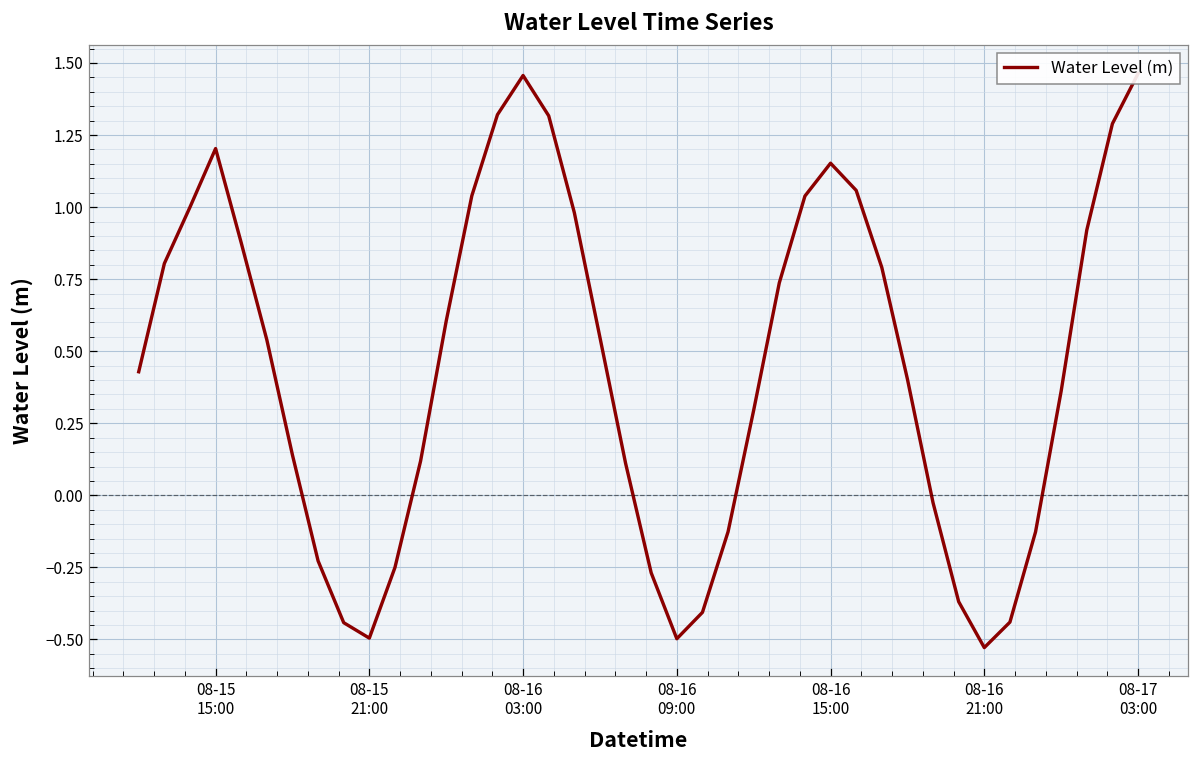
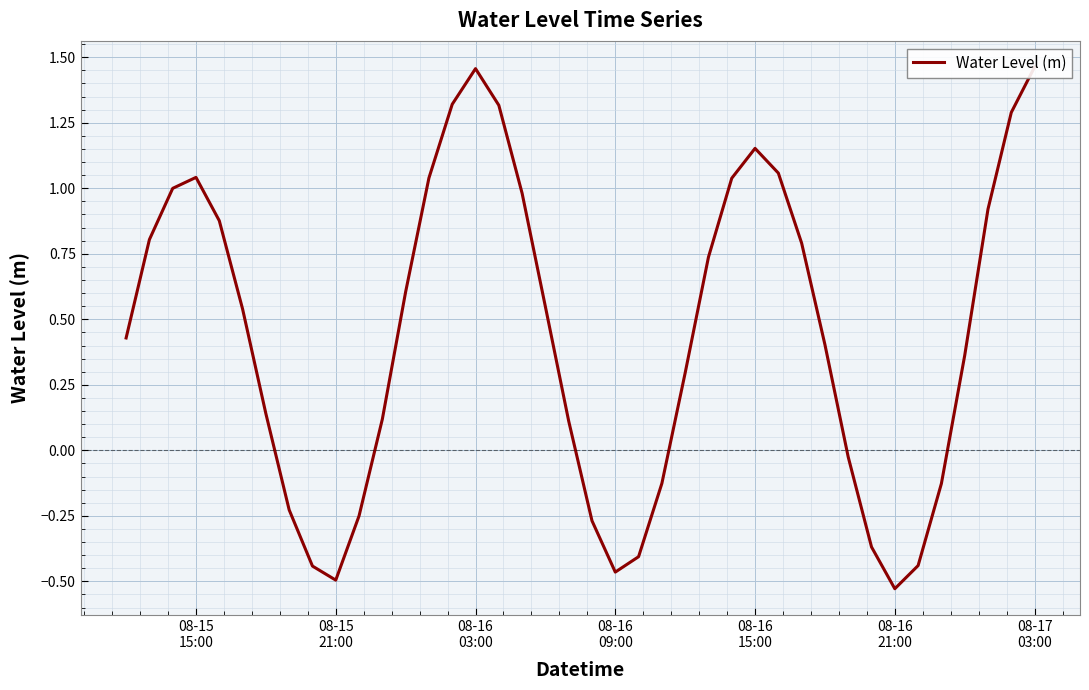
  {
-   "08-15 15:00": 1.20,
+   "08-15 15:00": 1.04,
    "08-15 21:00": -0.50,
    "08-16 03:00": 1.46,
-   "08-16 09:00": -0.50,
+   "08-16 09:00": -0.46,
    "08-16 15:00": 1.15,
    "08-16 21:00": -0.53
  }
